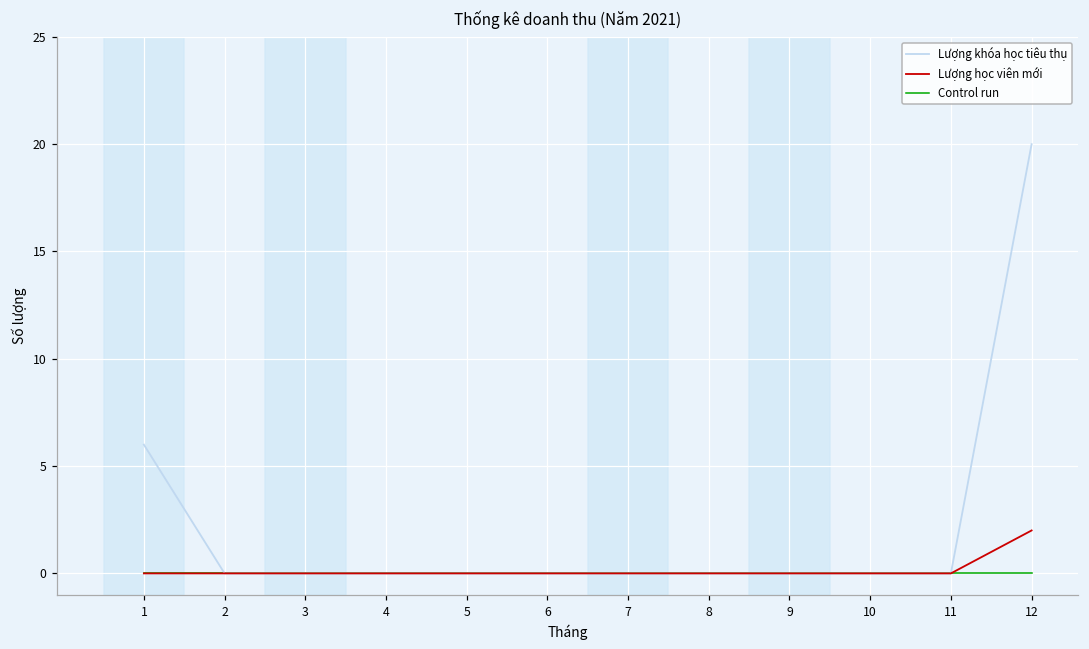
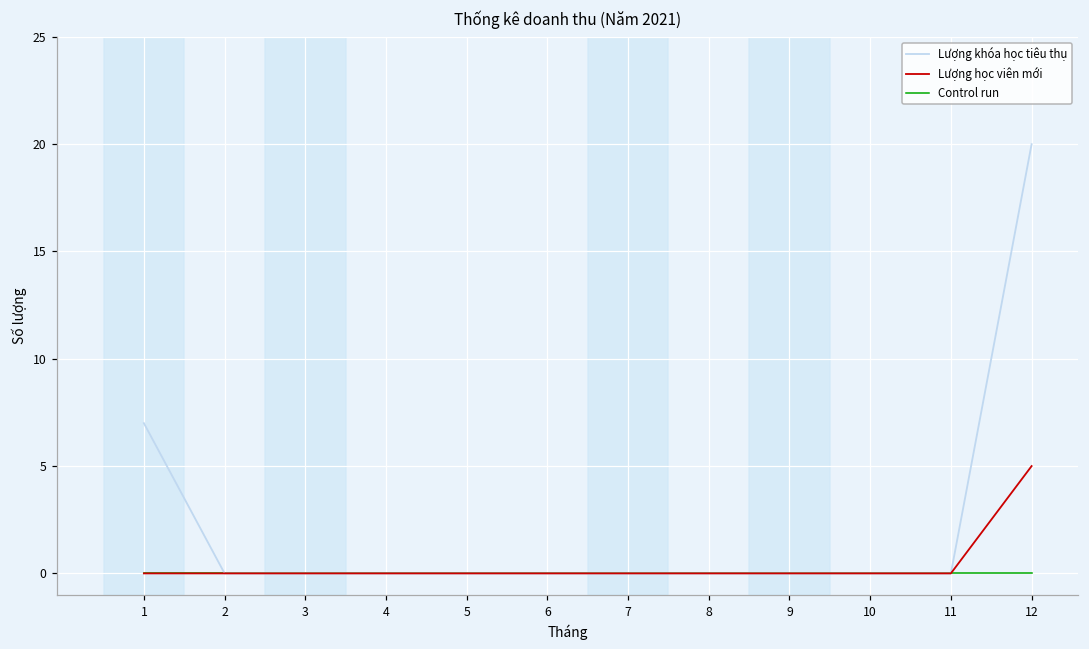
  {
    "Lượng khóa học tiêu thụ": {
-     "1": 6,
+     "1": 7,
      "12": 20
    },
    "Lượng học viên mới": {
-     "12": 2
+     "12": 5
    },
    "Control run": {
      "12": 0
    }
  }
